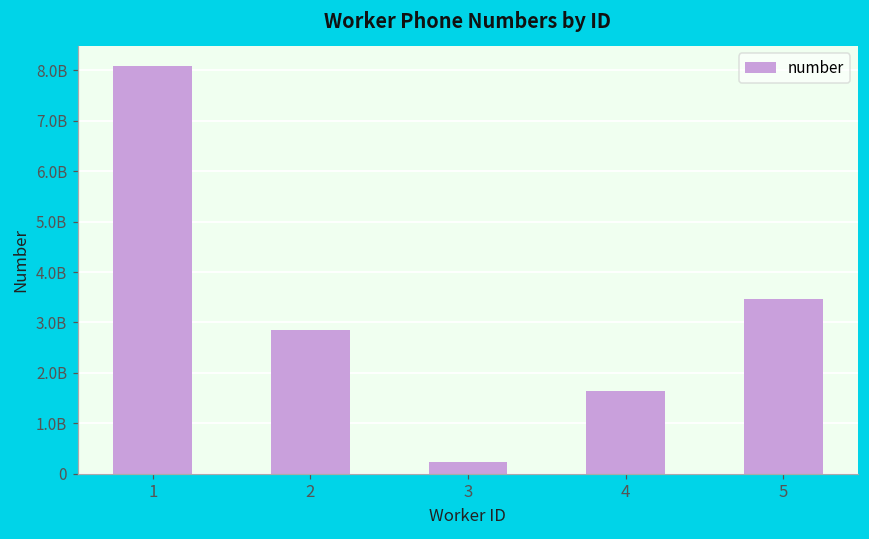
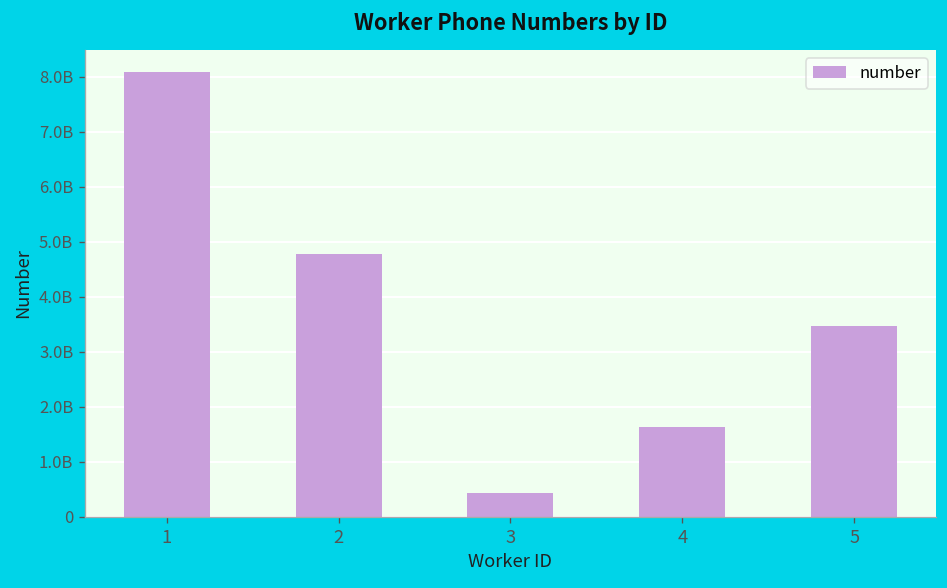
  {
    "1": 8100000000,
-   "2": 2800000000,
-   "3": 200000000,
+   "2": 4800000000,
+   "3": 400000000,
    "4": 1600000000,
    "5": 3500000000
  }
